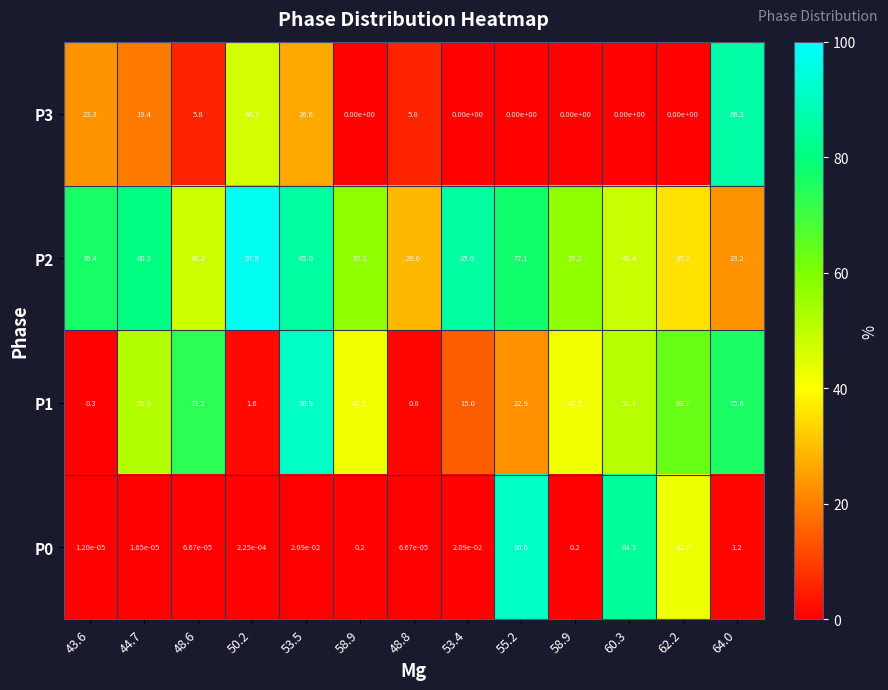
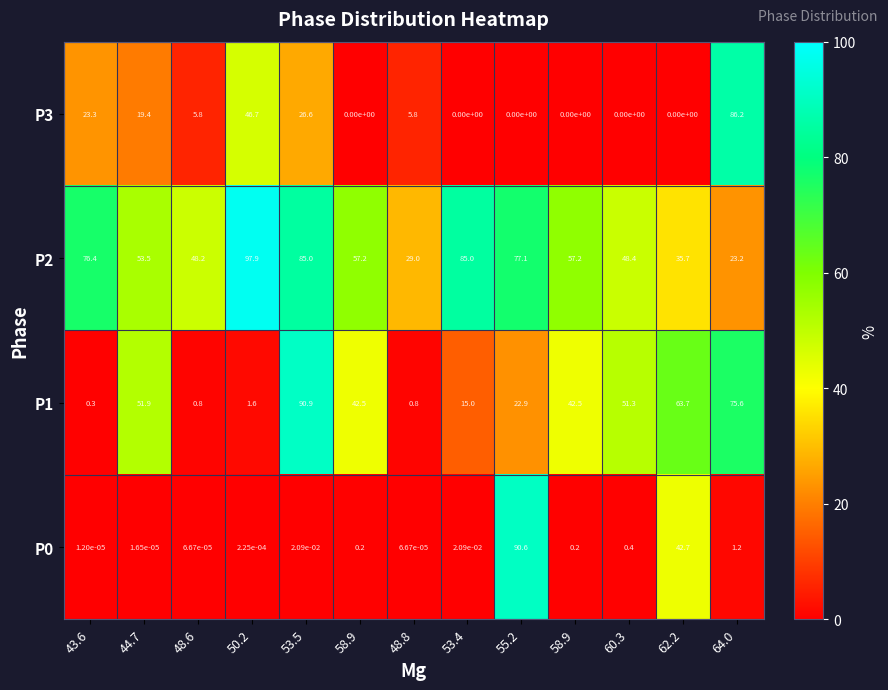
  {
    "P3": {
      "43.6": "23.3",
      "44.7": "19.4",
      "48.6": "5.8",
      "50.2": "46.7",
      "53.5": "26.6",
      "48.8": "5.8",
      "53.4": "0.00e+00",
      "55.2": "0.00e+00",
      "60.3": "0.00e+00",
      "62.2": "0.00e+00",
      "64.0": "86.2"
    },
    "P2": {
      "43.6": "76.4",
-     "44.7": "80.3",
+     "44.7": "53.5",
      "48.6": "48.2",
      "50.2": "97.9",
      "53.5": "85.0",
      "48.8": "29.0",
      "53.4": "85.0",
      "55.2": "77.1",
      "60.3": "48.4",
      "62.2": "35.7",
      "64.0": "23.2"
    },
    "P1": {
      "43.6": "0.3",
      "44.7": "51.9",
-     "48.6": "73.2",
+     "48.6": "0.8",
      "50.2": "1.6",
      "53.5": "90.9",
      "48.8": "0.8",
      "53.4": "15.0",
      "55.2": "22.9",
      "60.3": "51.3",
      "62.2": "63.7",
      "64.0": "75.6"
    },
    "P0": {
      "43.6": "1.20e-05",
      "44.7": "1.65e-05",
      "48.6": "6.67e-05",
      "50.2": "2.25e-04",
      "53.5": "2.09e-02",
      "48.8": "6.67e-05",
      "53.4": "2.09e-02",
      "55.2": "90.6",
-     "60.3": "84.3",
+     "60.3": "0.4",
      "62.2": "42.7",
      "64.0": "1.2"
    }
  }
